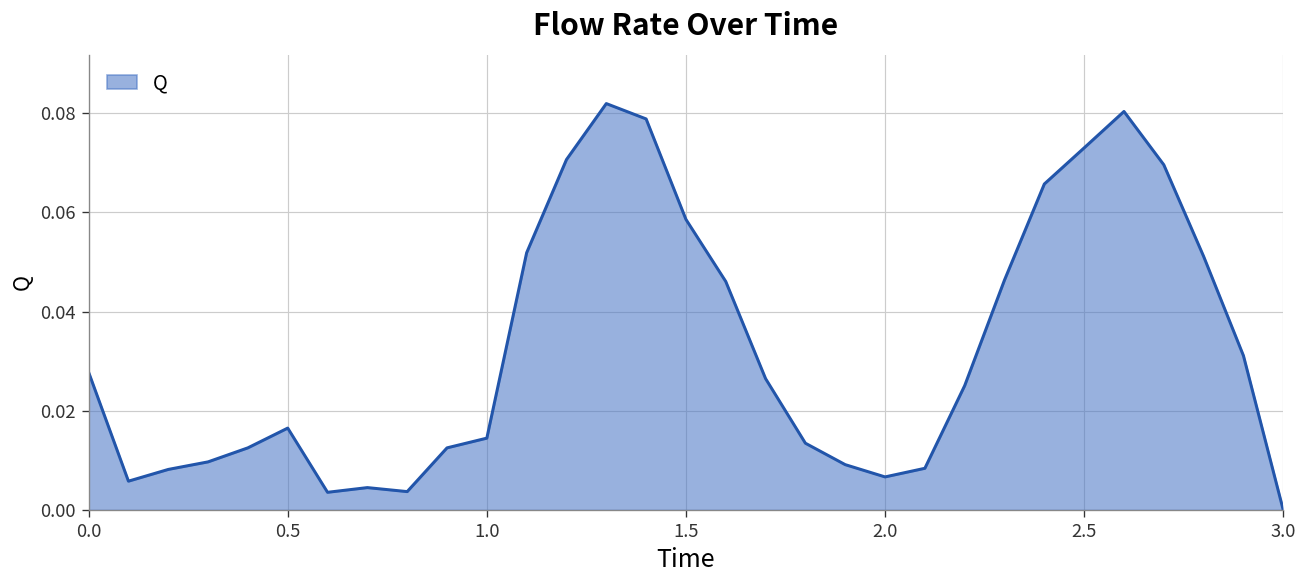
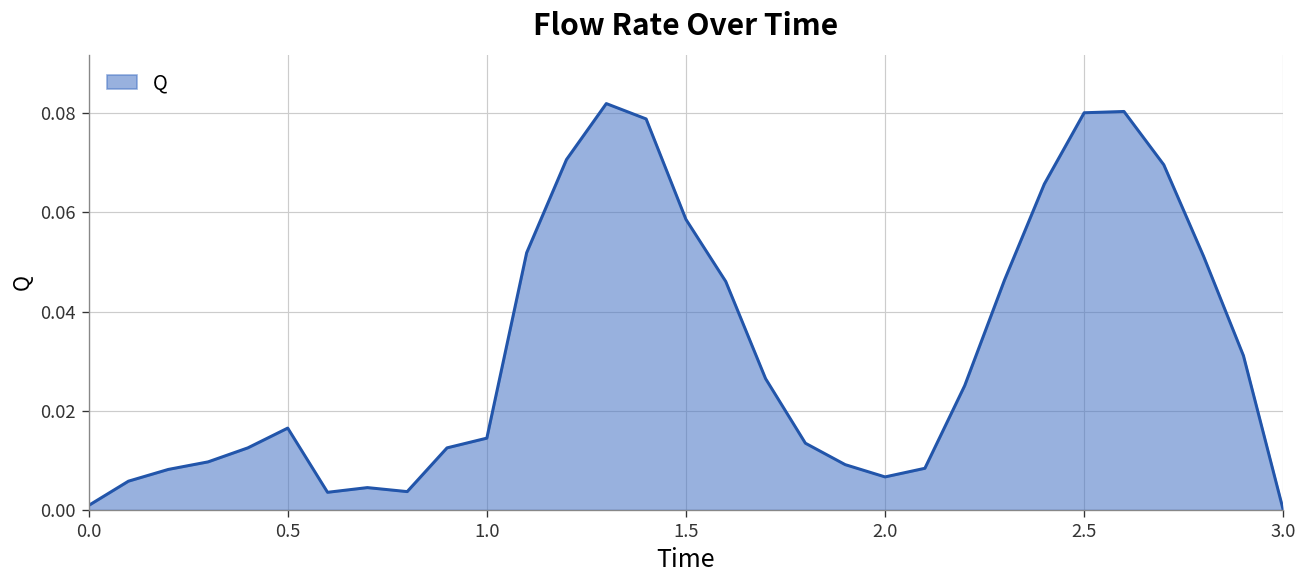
  {
-   "0.0": 0.028,
+   "0.0": 0.001,
    "0.5": 0.017,
    "1.0": 0.014,
    "1.5": 0.059,
    "2.0": 0.007,
-   "2.5": 0.073,
+   "2.5": 0.080,
    "3.0": 0.000
  }
